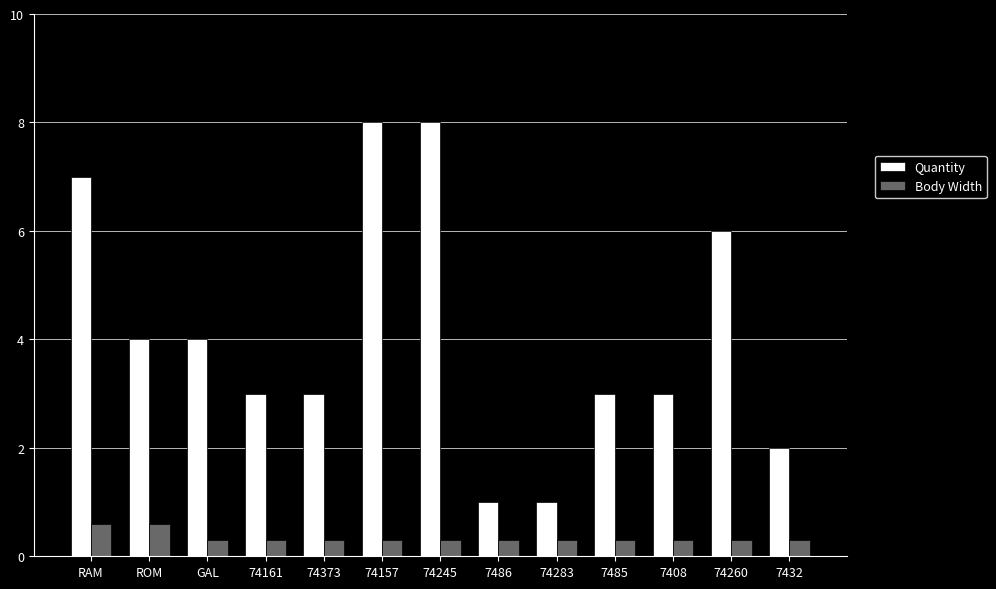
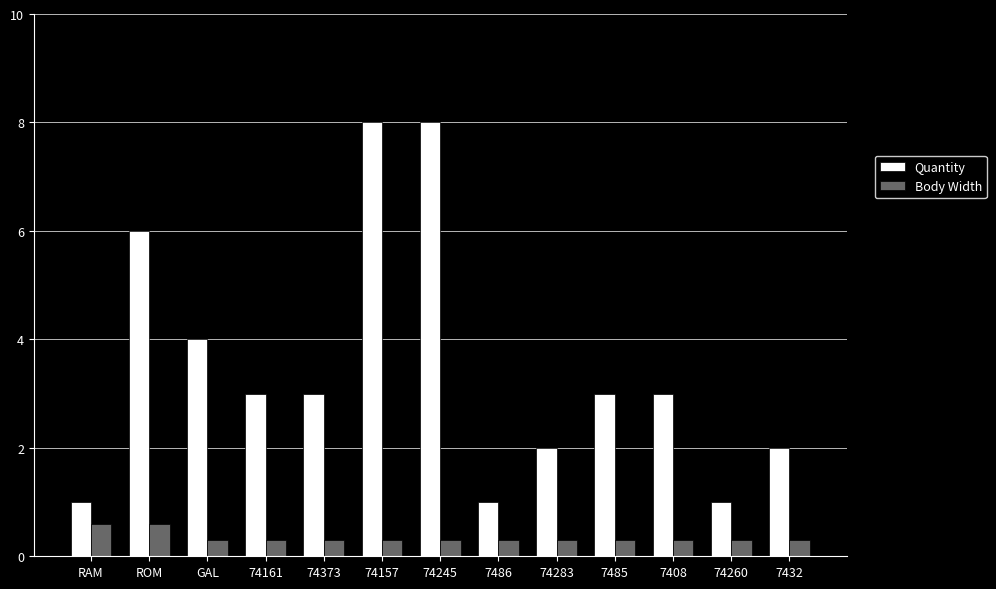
  {
    "Quantity": {
-     "RAM": 7,
-     "ROM": 4,
+     "RAM": 1,
+     "ROM": 6,
      "GAL": 4,
      "74161": 3,
      "74373": 3,
      "74157": 8,
      "74245": 8,
      "7486": 1,
-     "74283": 1,
+     "74283": 2,
      "7485": 3,
      "7408": 3,
-     "74260": 6,
+     "74260": 1,
      "7432": 2
    },
    "Body Width": {
      "RAM": 0.6,
      "ROM": 0.6,
      "GAL": 0.3,
      "74161": 0.3,
      "74373": 0.3,
      "74157": 0.3,
      "74245": 0.3,
      "7486": 0.3,
      "74283": 0.3,
      "7485": 0.3,
      "7408": 0.3,
      "74260": 0.3,
      "7432": 0.3
    }
  }
